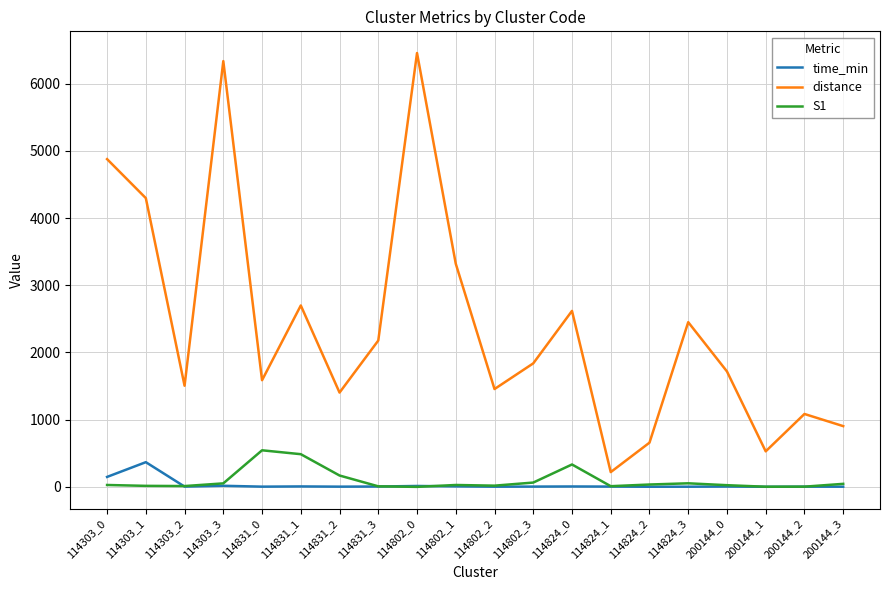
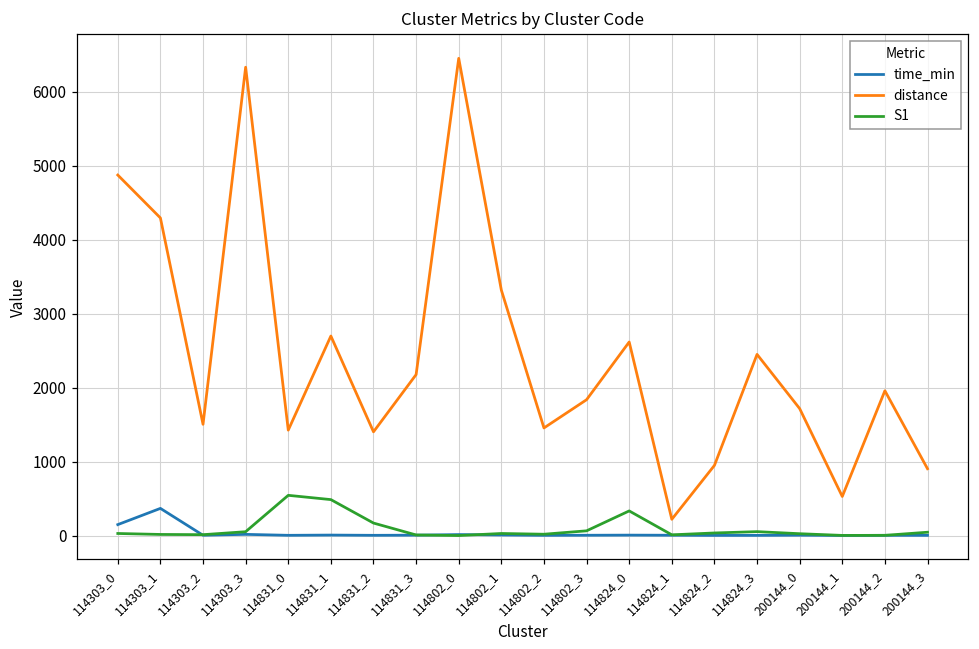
  {
    "time_min": {
      "114303_0": 100,
      "114303_1": 400,
      "114831_0": 0,
      "114831_1": 0,
      "114831_2": 0,
      "114802_3": 0,
      "114824_0": 0,
      "114824_3": 0,
      "200144_3": 0
    },
    "distance": {
      "114303_0": 4900,
      "114303_1": 4300,
      "114303_2": 1500,
      "114303_3": 6300,
-     "114831_0": 1600,
+     "114831_0": 1400,
      "114831_1": 2700,
      "114831_2": 1400,
      "114831_3": 2200,
      "114802_0": 6500,
      "114802_1": 3300,
      "114802_2": 1500,
      "114802_3": 1800,
      "114824_0": 2600,
      "114824_1": 200,
-     "114824_2": 700,
+     "114824_2": 900,
      "114824_3": 2500,
      "200144_0": 1700,
      "200144_1": 500,
-     "200144_2": 1100,
+     "200144_2": 2000,
      "200144_3": 900
    },
    "S1": {
      "114303_0": 0,
      "114303_1": 0,
      "114831_0": 500,
      "114831_1": 500,
      "114831_2": 200,
      "114802_3": 100,
      "114824_0": 300,
      "114824_3": 100,
      "200144_3": 0
    }
  }
